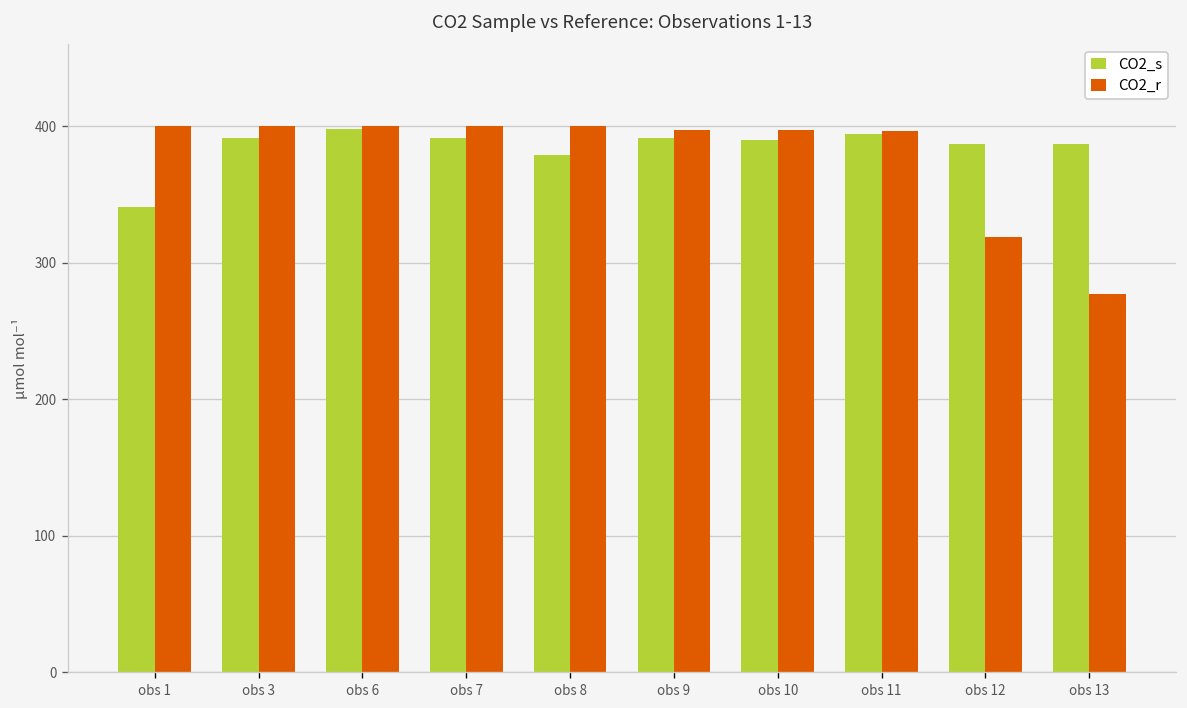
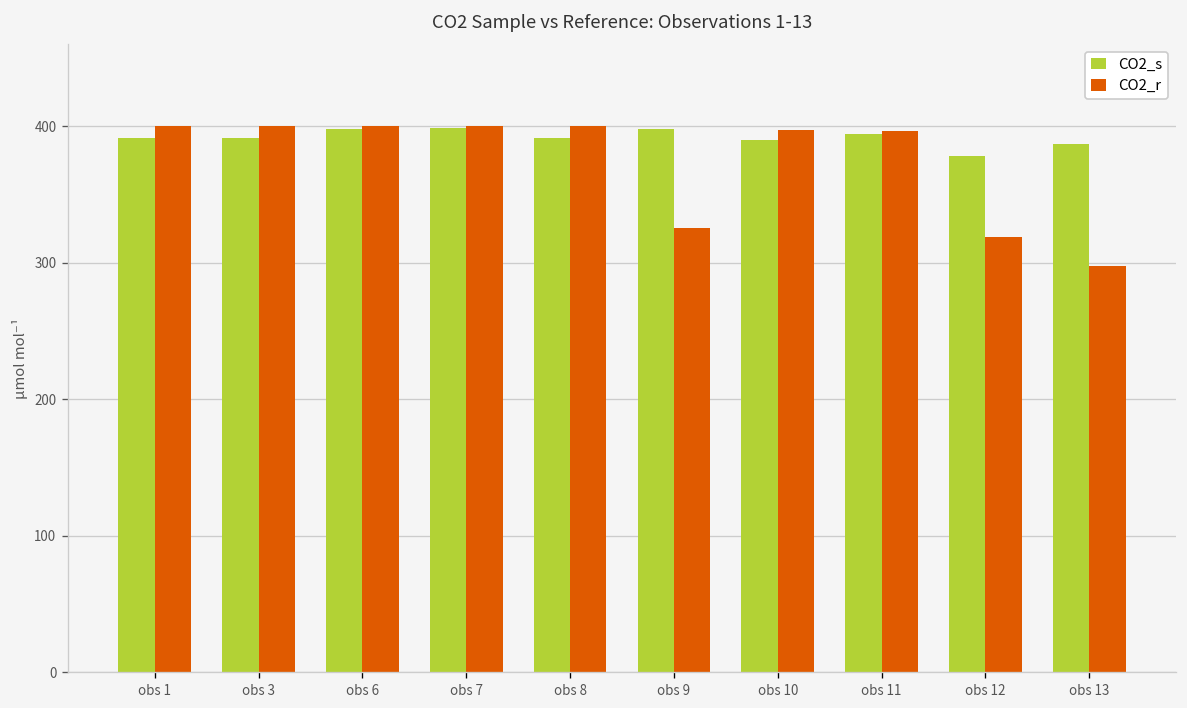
  {
    "CO2_s": {
-     "obs 1": 341,
+     "obs 1": 391,
      "obs 3": 391,
      "obs 6": 398,
-     "obs 7": 391,
-     "obs 8": 379,
-     "obs 9": 391,
+     "obs 7": 399,
+     "obs 8": 391,
+     "obs 9": 398,
      "obs 10": 390,
      "obs 11": 394,
-     "obs 12": 387,
+     "obs 12": 378,
      "obs 13": 387
    },
    "CO2_r": {
      "obs 1": 400,
      "obs 3": 400,
      "obs 6": 400,
      "obs 7": 400,
      "obs 8": 400,
-     "obs 9": 397,
+     "obs 9": 326,
      "obs 10": 397,
      "obs 11": 396,
      "obs 12": 319,
-     "obs 13": 277
+     "obs 13": 297
    }
  }
